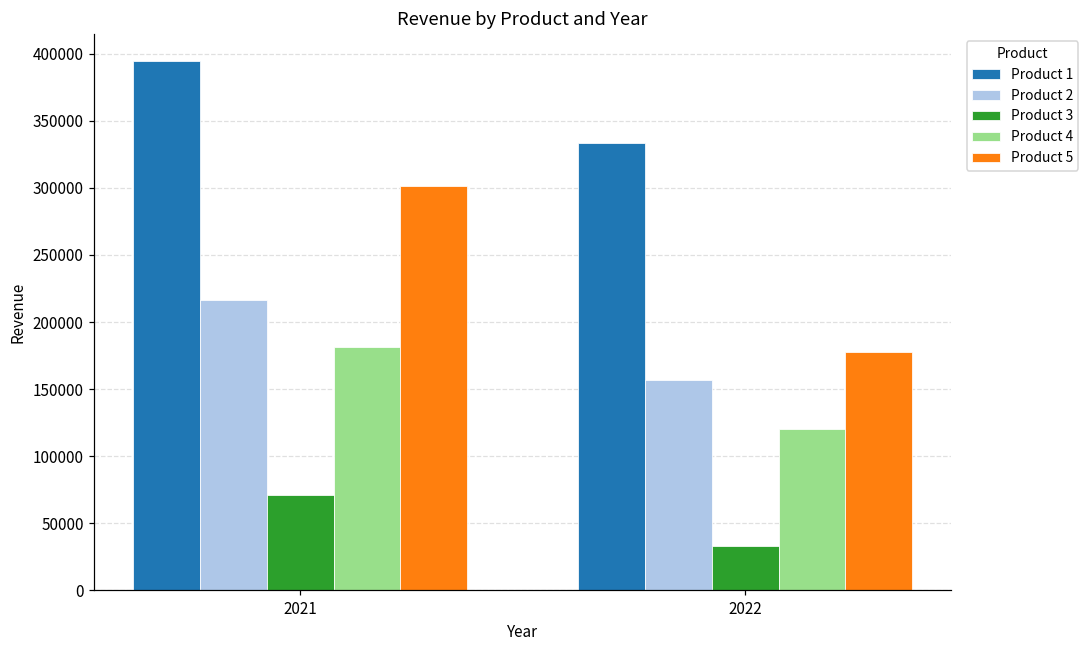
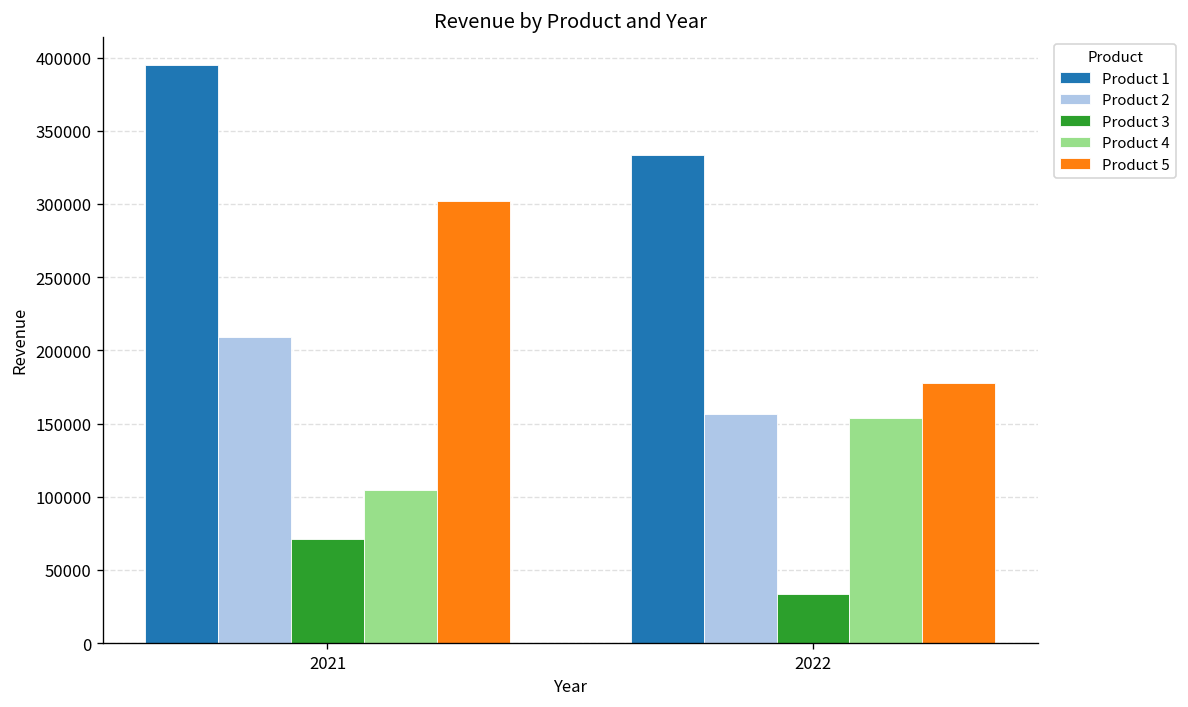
  {
    "Product 1": {
      "2021": 395000,
      "2022": 334000
    },
    "Product 2": {
-     "2021": 216000,
+     "2021": 209000,
      "2022": 157000
    },
    "Product 3": {
      "2021": 71000,
      "2022": 33000
    },
    "Product 4": {
-     "2021": 181000,
-     "2022": 120000
+     "2021": 104000,
+     "2022": 154000
    },
    "Product 5": {
      "2021": 302000,
      "2022": 178000
    }
  }
